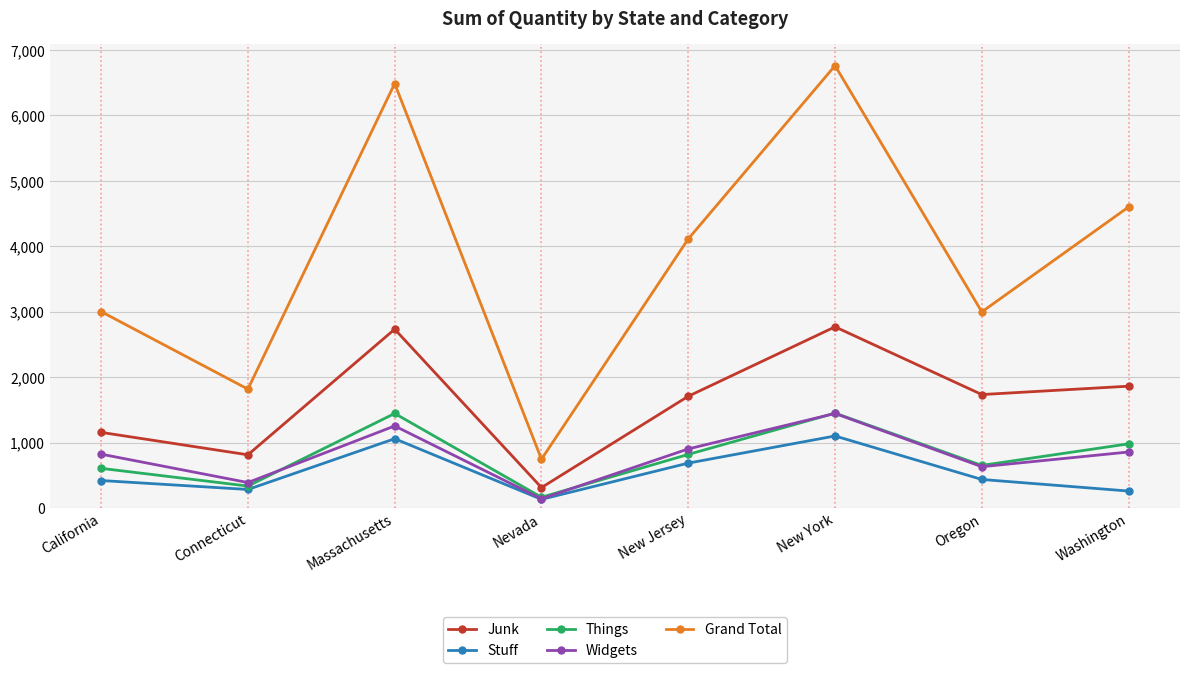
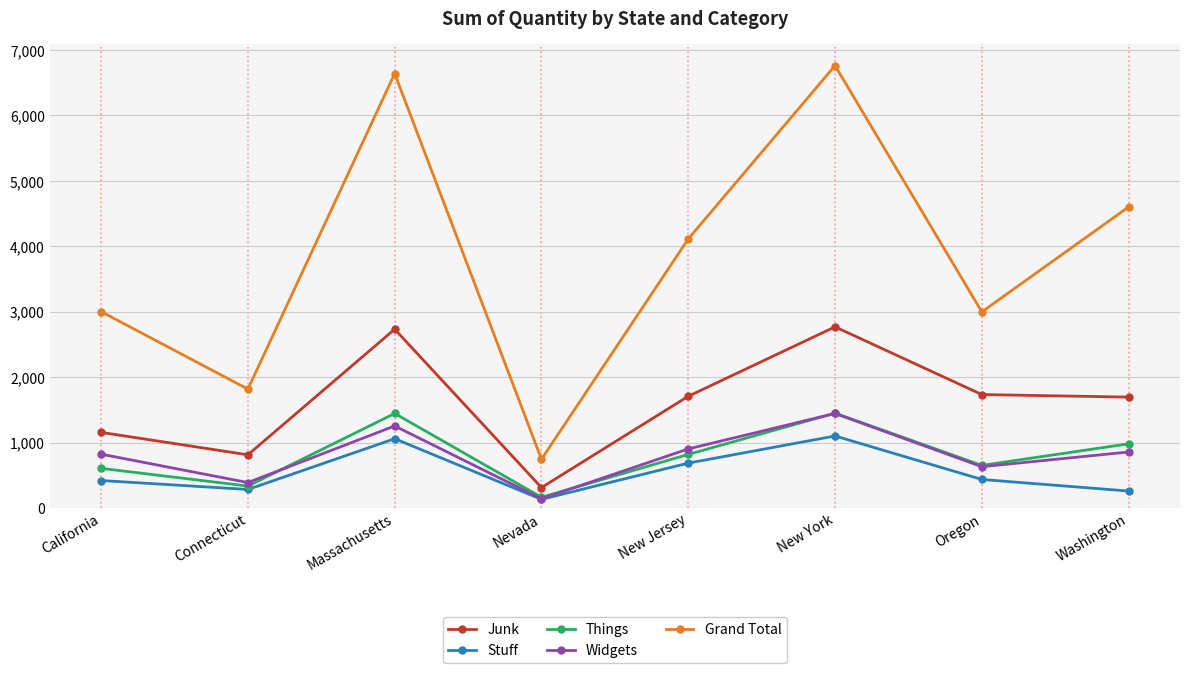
  {
    "Junk": {
      "California": "1,200",
      "Connecticut": "800",
      "Massachusetts": "2,700",
      "Nevada": "300",
      "New Jersey": "1,700",
      "New York": "2,800",
      "Oregon": "1,700",
-     "Washington": "1,900"
+     "Washington": "1,700"
    },
    "Stuff": {
      "California": "400",
      "Connecticut": "300",
      "Massachusetts": "1,100",
      "New Jersey": "700",
      "New York": "1,100",
      "Oregon": "400",
      "Washington": "300"
    },
    "Things": {
      "California": "600",
      "Connecticut": "300",
      "Massachusetts": "1,400",
      "New Jersey": "800",
      "Washington": "1,000"
    },
    "Widgets": {
      "California": "800",
      "Connecticut": "400",
      "Massachusetts": "1,300",
      "New Jersey": "900",
      "Washington": "900"
    },
    "Grand Total": {
      "California": "3,000",
      "Connecticut": "1,800",
-     "Massachusetts": "6,500",
+     "Massachusetts": "6,600",
      "Nevada": "700",
      "New Jersey": "4,100",
      "New York": "6,800",
      "Oregon": "3,000",
      "Washington": "4,600"
    }
  }
